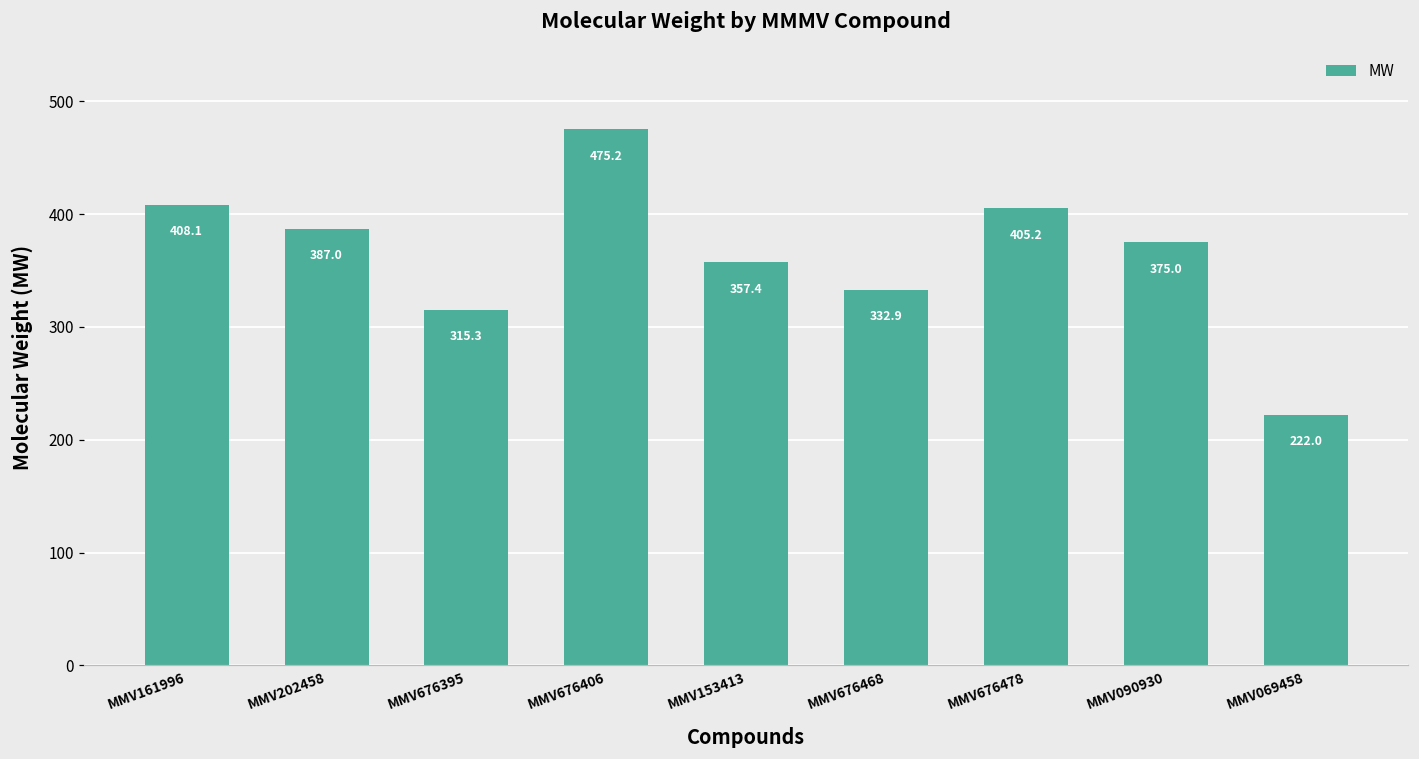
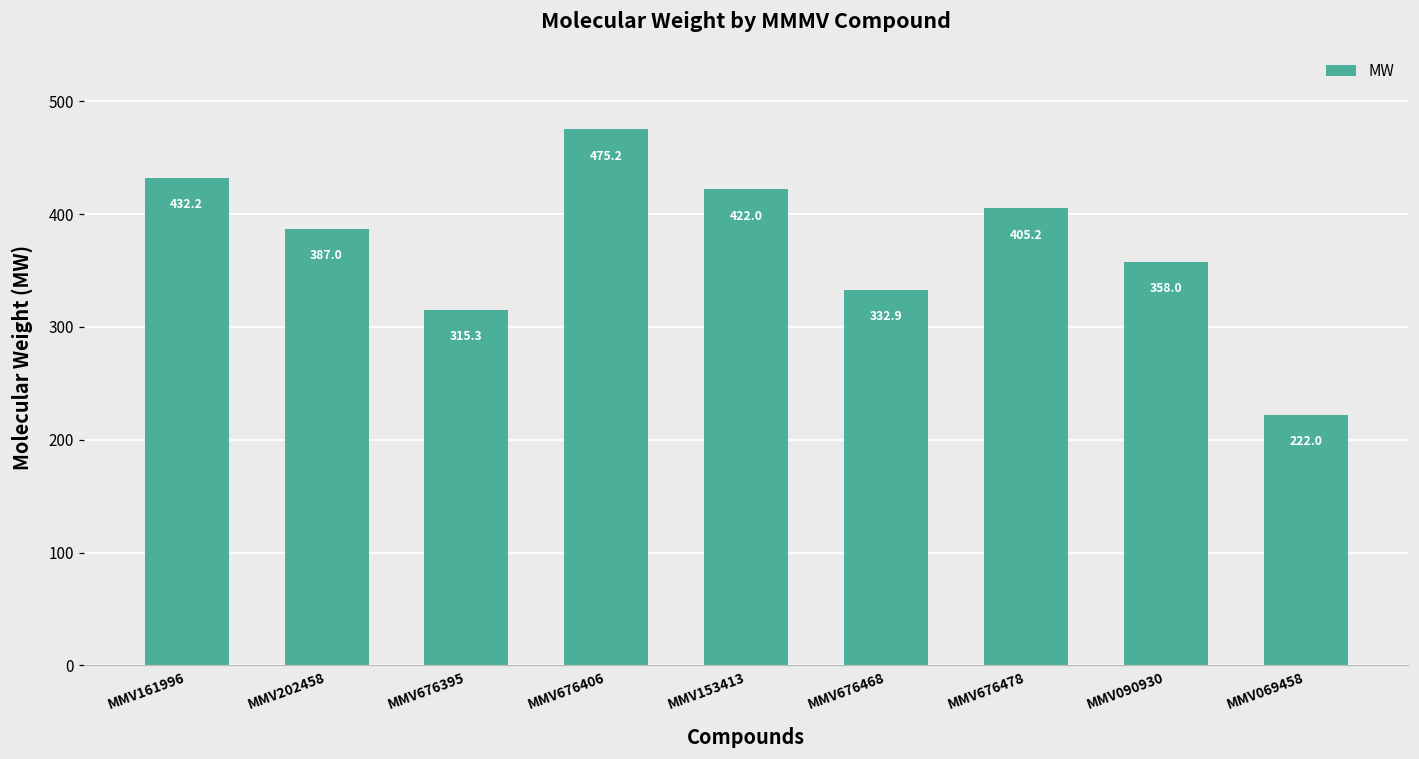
  {
-   "MMV161996": 408.1,
+   "MMV161996": 432.2,
    "MMV202458": 387.0,
    "MMV676395": 315.3,
    "MMV676406": 475.2,
-   "MMV153413": 357.4,
+   "MMV153413": 422.0,
    "MMV676468": 332.9,
    "MMV676478": 405.2,
-   "MMV090930": 375.0,
+   "MMV090930": 358.0,
    "MMV069458": 222.0
  }
